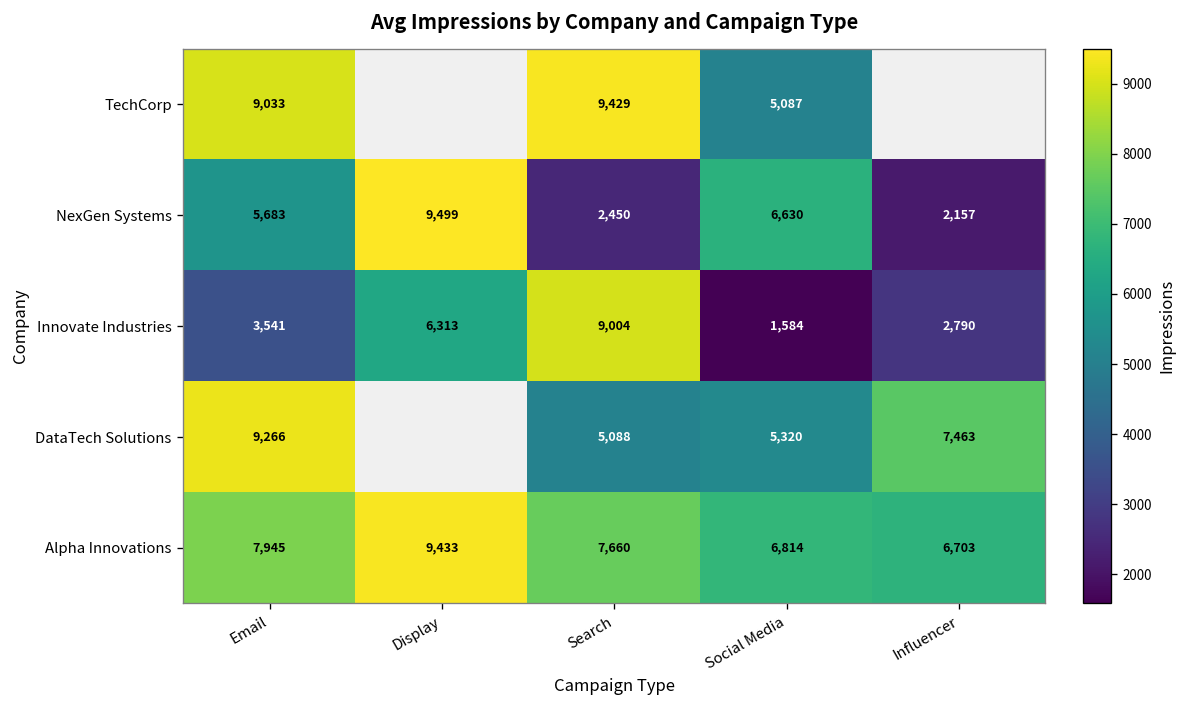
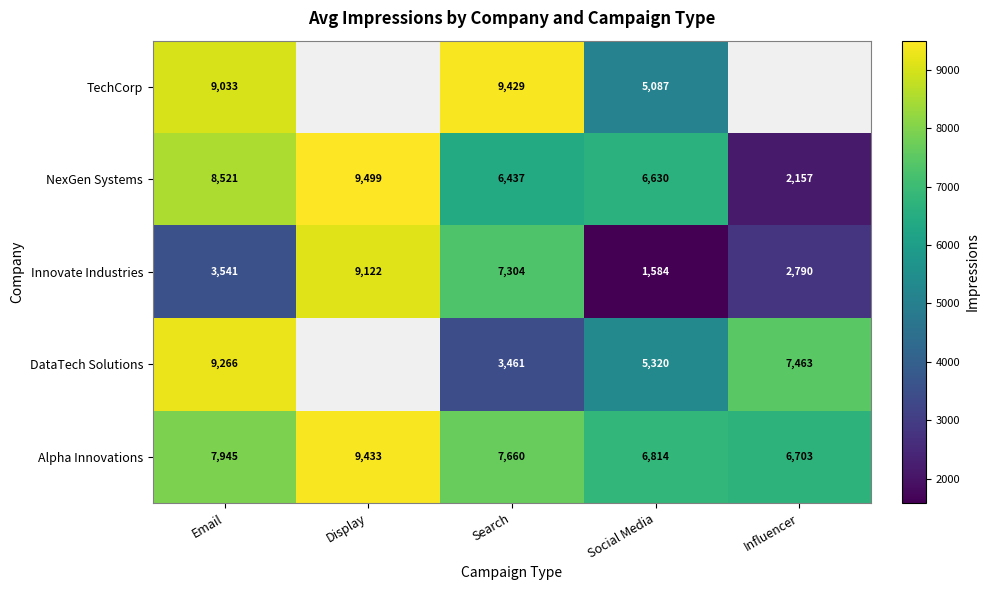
  {
    "TechCorp": {
      "Email": "9,033",
      "Search": "9,429",
      "Social Media": "5,087"
    },
    "NexGen Systems": {
-     "Email": "5,683",
+     "Email": "8,521",
      "Display": "9,499",
-     "Search": "2,450",
+     "Search": "6,437",
      "Social Media": "6,630",
      "Influencer": "2,157"
    },
    "Innovate Industries": {
      "Email": "3,541",
-     "Display": "6,313",
-     "Search": "9,004",
+     "Display": "9,122",
+     "Search": "7,304",
      "Social Media": "1,584",
      "Influencer": "2,790"
    },
    "DataTech Solutions": {
      "Email": "9,266",
-     "Search": "5,088",
+     "Search": "3,461",
      "Social Media": "5,320",
      "Influencer": "7,463"
    },
    "Alpha Innovations": {
      "Email": "7,945",
      "Display": "9,433",
      "Search": "7,660",
      "Social Media": "6,814",
      "Influencer": "6,703"
    }
  }
